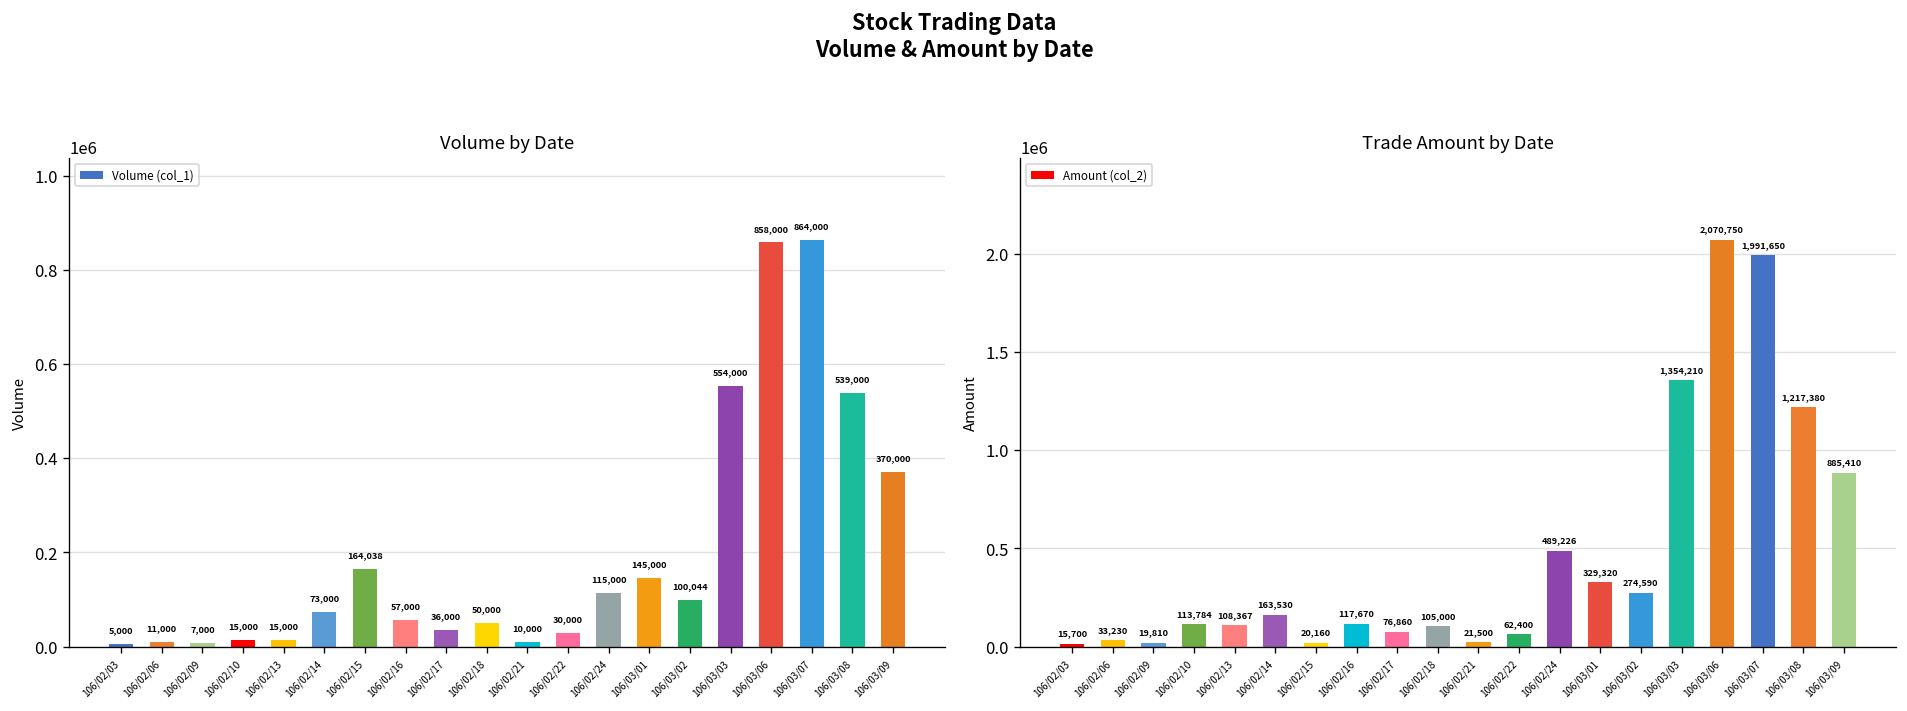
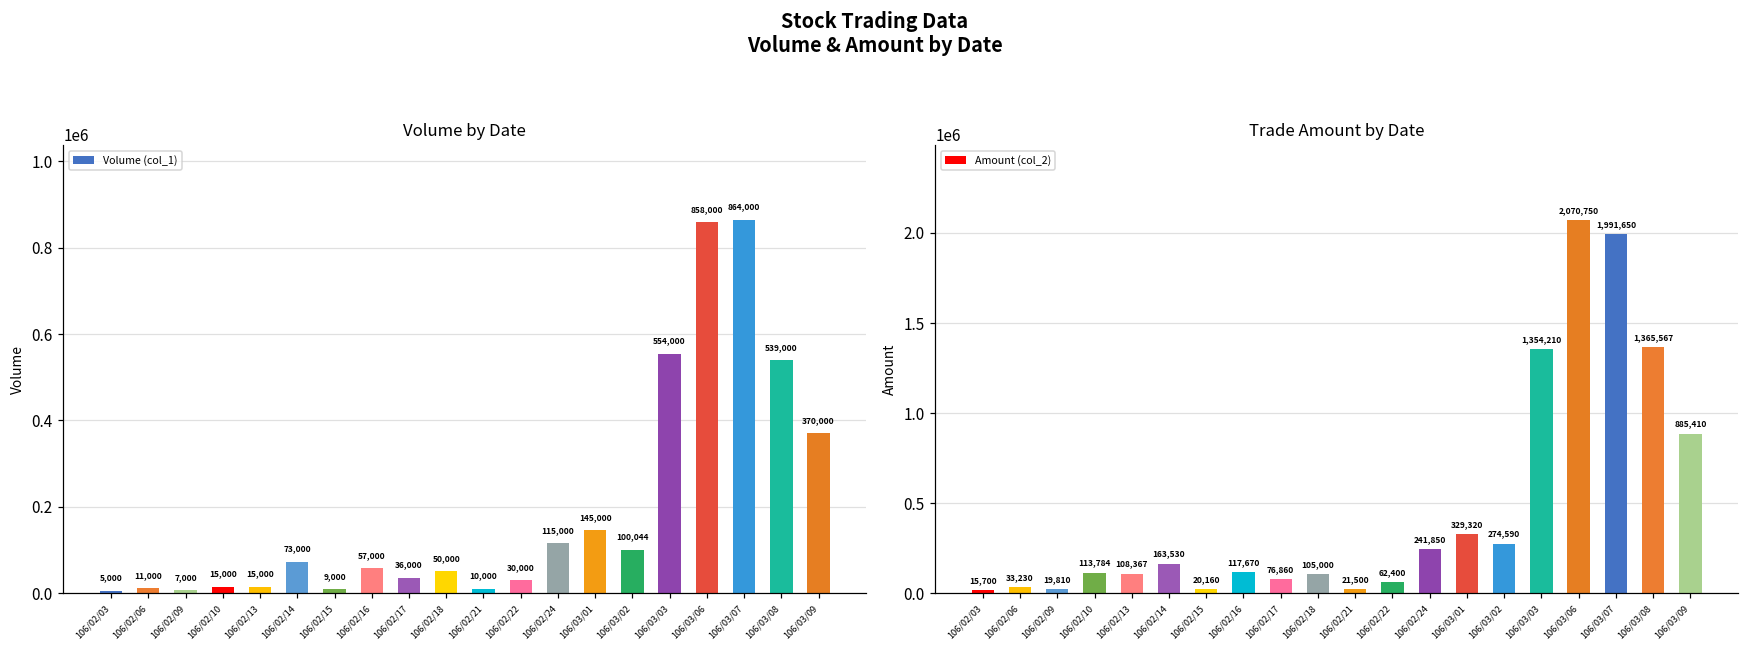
  {
    "Volume by Date": {
      "106/02/03": "5,000",
      "106/02/06": "11,000",
      "106/02/09": "7,000",
      "106/02/10": "15,000",
      "106/02/13": "15,000",
      "106/02/14": "73,000",
-     "106/02/15": "164,038",
+     "106/02/15": "9,000",
      "106/02/16": "57,000",
      "106/02/17": "36,000",
      "106/02/18": "50,000",
      "106/02/21": "10,000",
      "106/02/22": "30,000",
      "106/02/24": "115,000",
      "106/03/01": "145,000",
      "106/03/02": "100,044",
      "106/03/03": "554,000",
      "106/03/06": "858,000",
      "106/03/07": "864,000",
      "106/03/08": "539,000",
      "106/03/09": "370,000"
    },
    "Trade Amount by Date": {
      "106/02/03": "15,700",
      "106/02/06": "33,230",
      "106/02/09": "19,810",
      "106/02/10": "113,784",
      "106/02/13": "108,367",
      "106/02/14": "163,530",
      "106/02/15": "20,160",
      "106/02/16": "117,670",
      "106/02/17": "76,860",
      "106/02/18": "105,000",
      "106/02/21": "21,500",
      "106/02/22": "62,400",
-     "106/02/24": "489,226",
+     "106/02/24": "241,850",
      "106/03/01": "329,320",
      "106/03/02": "274,590",
      "106/03/03": "1,354,210",
      "106/03/06": "2,070,750",
      "106/03/07": "1,991,650",
-     "106/03/08": "1,217,380",
+     "106/03/08": "1,365,567",
      "106/03/09": "885,410"
    }
  }
